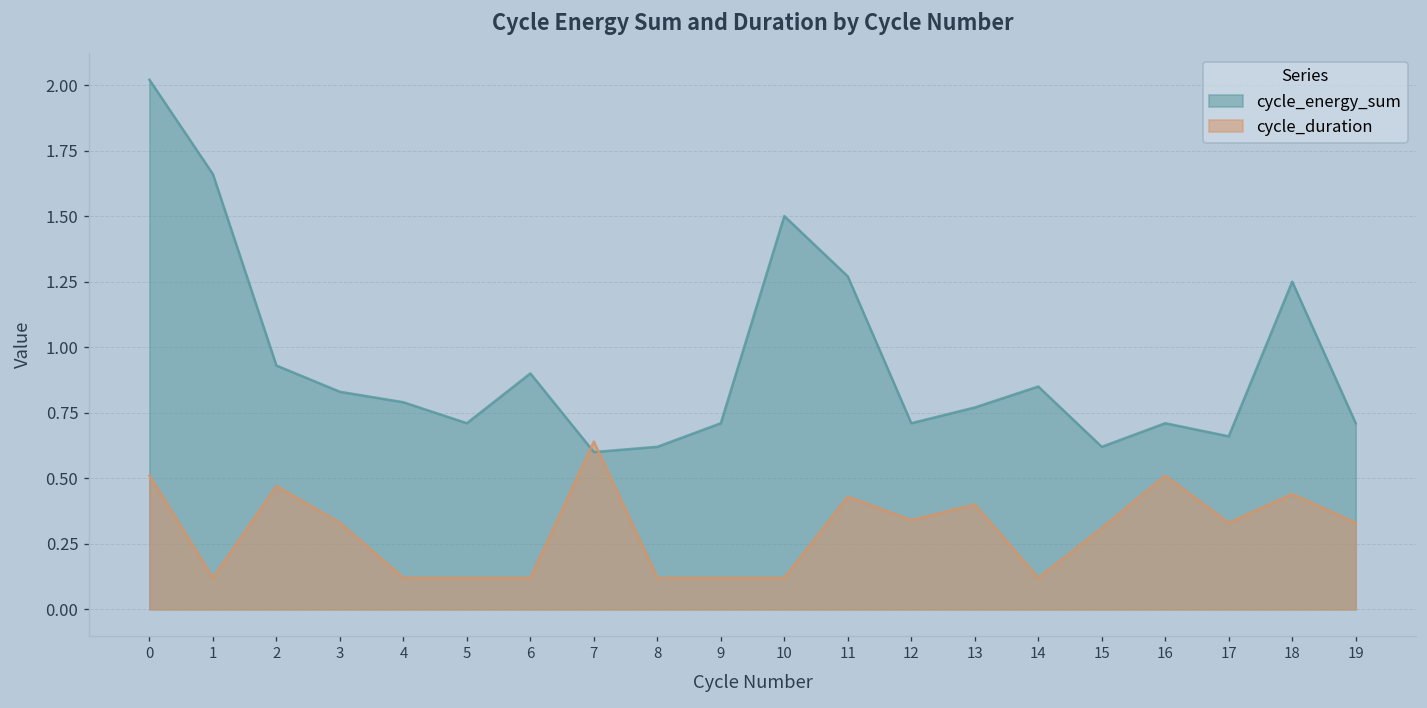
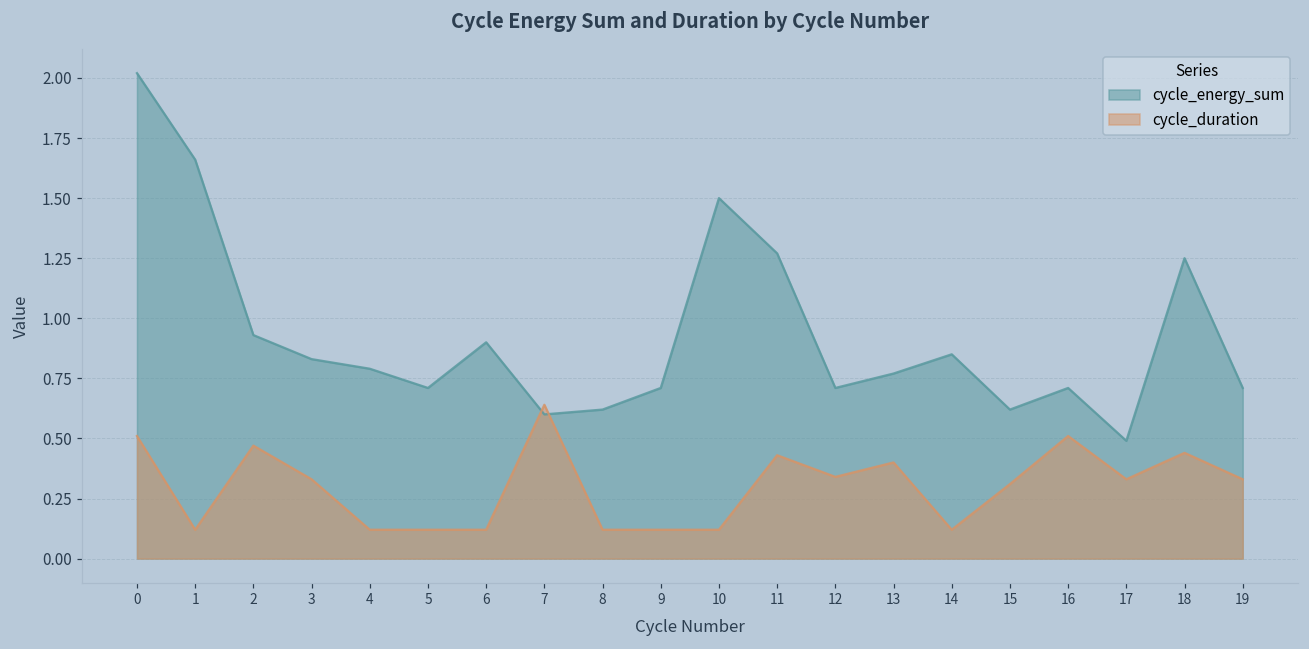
  {
    "cycle_energy_sum": {
      "0": 2.02,
      "1": 1.66,
      "2": 0.93,
      "3": 0.83,
      "4": 0.79,
      "5": 0.71,
      "6": 0.90,
      "7": 0.60,
      "8": 0.62,
      "9": 0.71,
      "10": 1.50,
      "11": 1.27,
      "12": 0.71,
      "13": 0.77,
      "14": 0.85,
      "15": 0.62,
      "16": 0.71,
-     "17": 0.66,
+     "17": 0.49,
      "18": 1.25,
      "19": 0.71
    },
    "cycle_duration": {
      "0": 0.51,
      "1": 0.12,
      "2": 0.47,
      "3": 0.33,
      "4": 0.12,
      "5": 0.12,
      "6": 0.12,
      "7": 0.64,
      "8": 0.12,
      "9": 0.12,
      "10": 0.12,
      "11": 0.43,
      "12": 0.34,
      "13": 0.40,
      "14": 0.12,
      "15": 0.31,
      "16": 0.51,
      "17": 0.33,
      "18": 0.44,
      "19": 0.33
    }
  }
